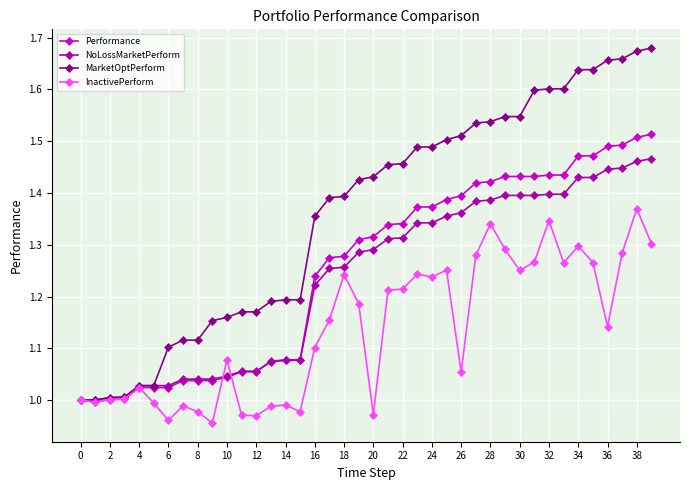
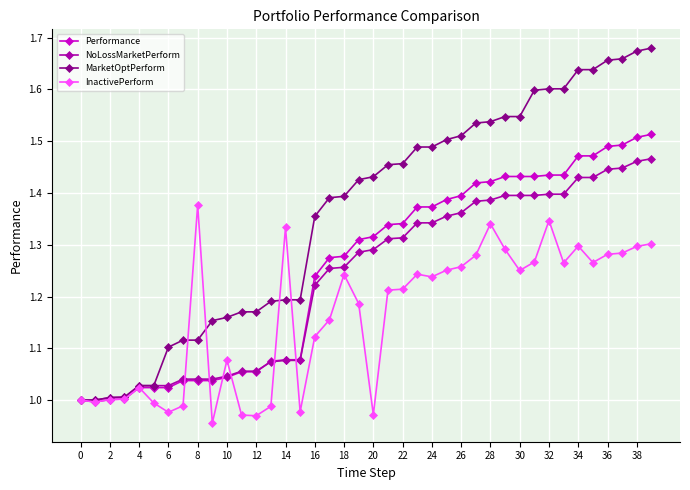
  {
    "InactivePerform": {
-     "6": 0.96,
-     "8": 0.98,
+     "6": 0.98,
+     "8": 1.38,
      "10": 1.08,
      "12": 0.97,
-     "14": 0.99,
-     "16": 1.10,
+     "14": 1.33,
+     "16": 1.12,
      "18": 1.24,
      "20": 0.97,
      "22": 1.21,
      "24": 1.24,
-     "26": 1.05,
+     "26": 1.26,
      "28": 1.34,
      "30": 1.25,
      "32": 1.35,
      "34": 1.30,
-     "36": 1.14,
-     "38": 1.37
+     "36": 1.28,
+     "38": 1.30
    }
  }
